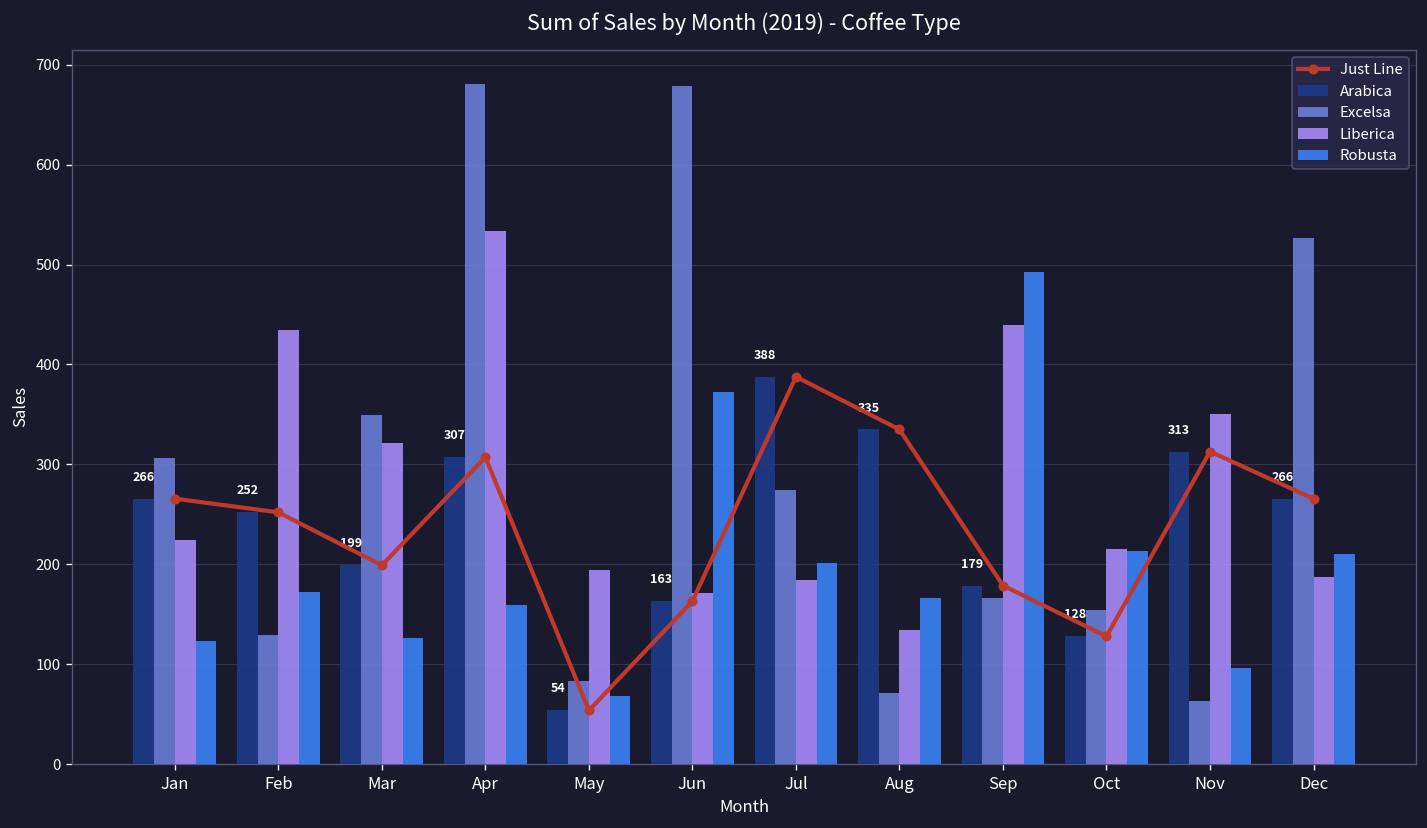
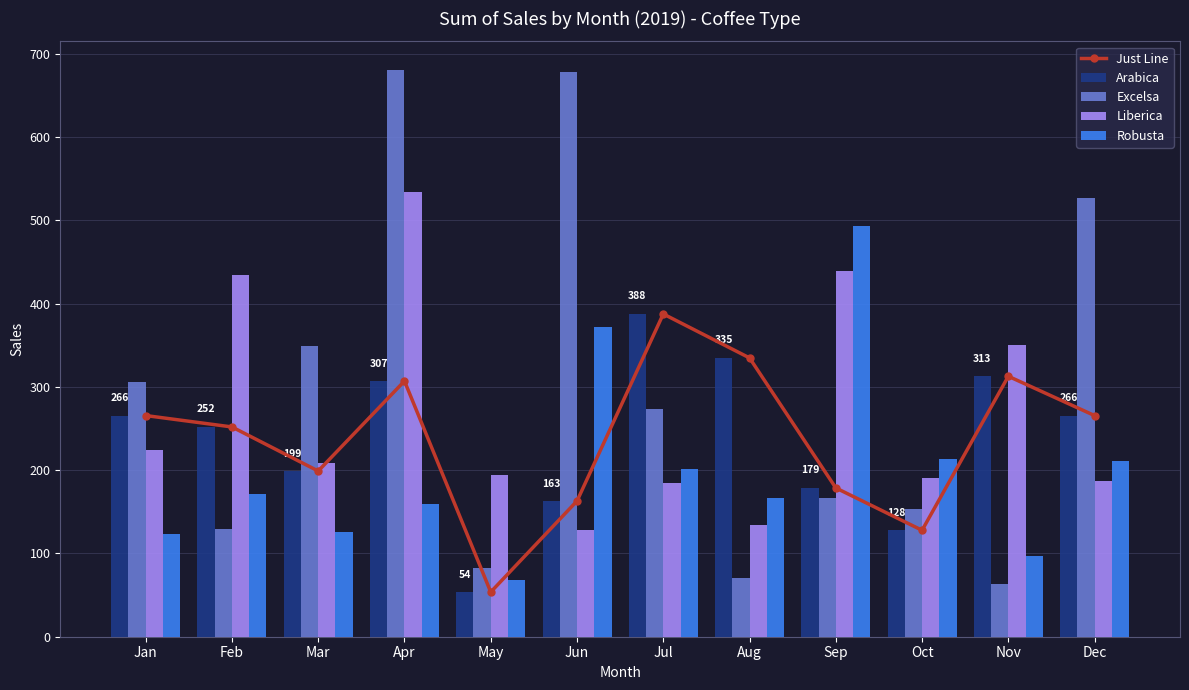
  {
    "Arabica": {
      "Jan": 266,
      "Feb": 252,
      "Mar": 199,
      "Apr": 307,
      "May": 54,
      "Jun": 163,
      "Jul": 388,
      "Aug": 335,
      "Sep": 179,
      "Oct": 128,
      "Nov": 313,
      "Dec": 266
    },
    "Liberica": {
      "Jan": 220,
      "Feb": 430,
-     "Mar": 320,
+     "Mar": 210,
      "Apr": 530,
      "May": 190,
-     "Jun": 170,
+     "Jun": 130,
      "Jul": 180,
      "Aug": 130,
      "Sep": 440,
-     "Oct": 220,
+     "Oct": 190,
      "Nov": 350,
      "Dec": 190
    }
  }
